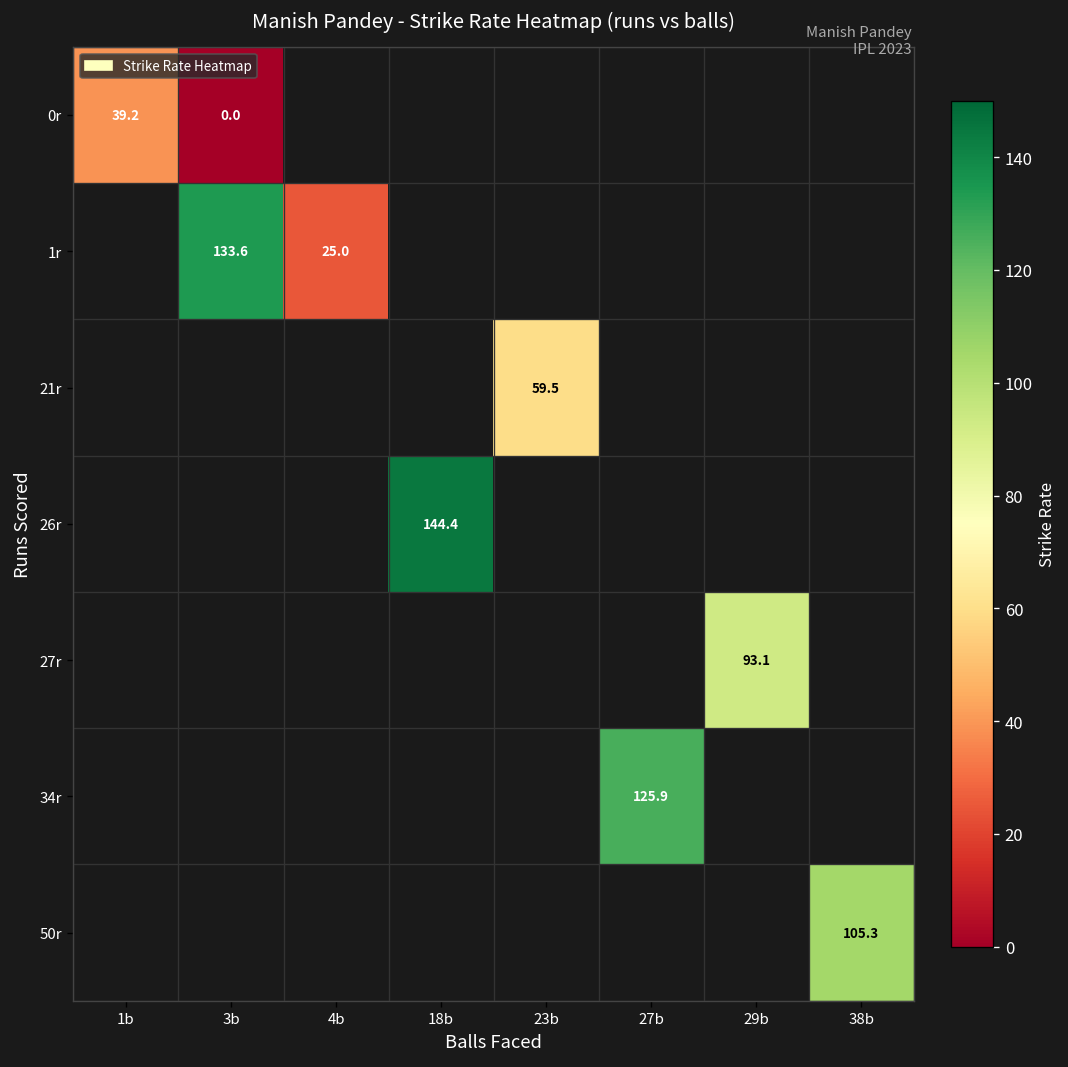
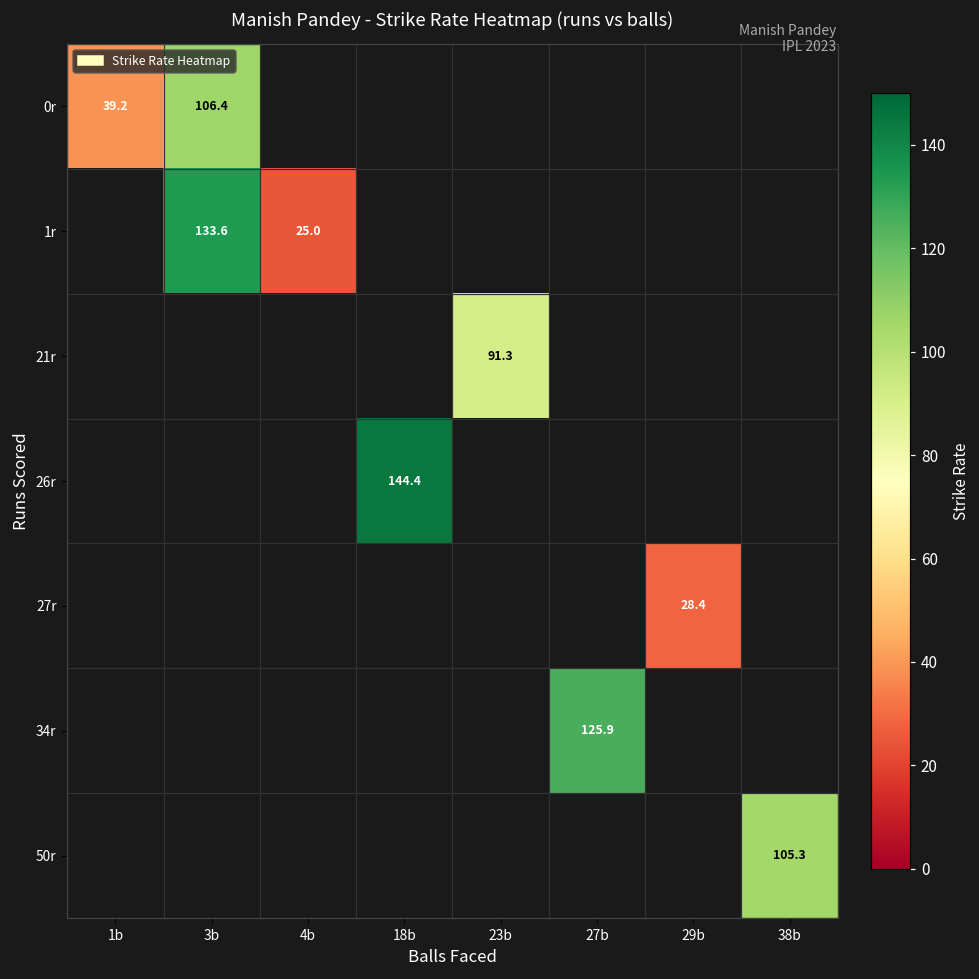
  {
    "0r": {
      "1b": 39.2,
-     "3b": 0.0
+     "3b": 106.4
    },
    "1r": {
      "3b": 133.6,
      "4b": 25.0
    },
    "21r": {
-     "23b": 59.5
+     "23b": 91.3
    },
    "26r": {
      "18b": 144.4
    },
    "27r": {
-     "29b": 93.1
+     "29b": 28.4
    },
    "34r": {
      "27b": 125.9
    },
    "50r": {
      "38b": 105.3
    }
  }
